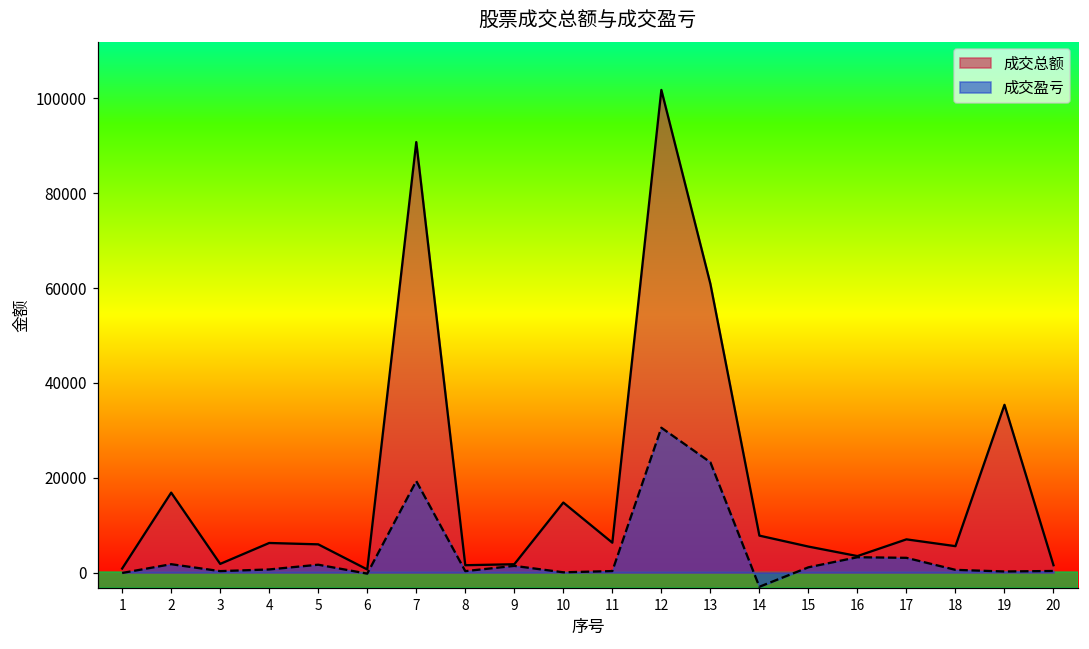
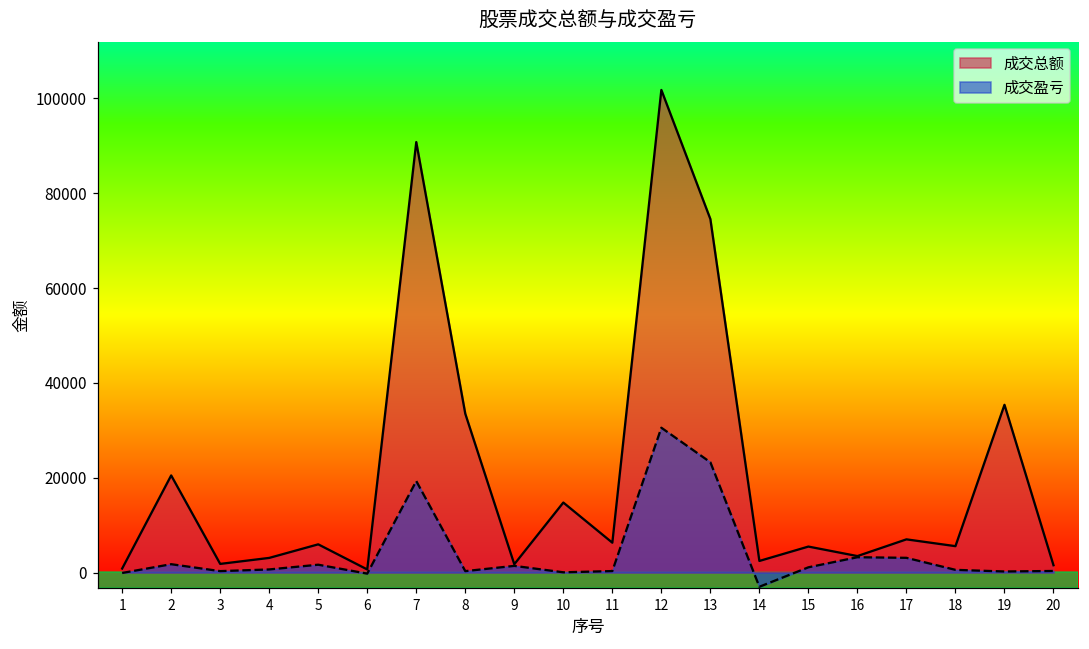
  {
    "成交总额": {
      "1": 1000,
-     "2": 17000,
+     "2": 20000,
      "3": 2000,
-     "4": 6000,
+     "4": 3000,
      "5": 6000,
      "6": 1000,
      "7": 91000,
-     "8": 2000,
+     "8": 33000,
      "10": 15000,
      "11": 6000,
      "12": 102000,
-     "13": 61000,
-     "14": 8000,
+     "13": 75000,
+     "14": 2000,
      "15": 5000,
      "17": 7000,
      "18": 6000,
      "19": 35000,
      "20": 2000
    }
  }
